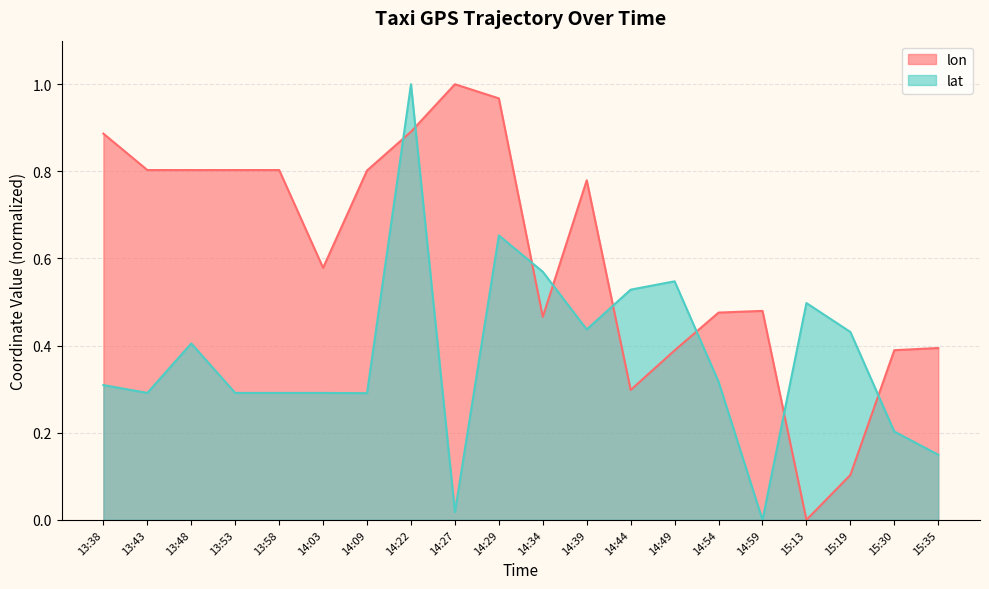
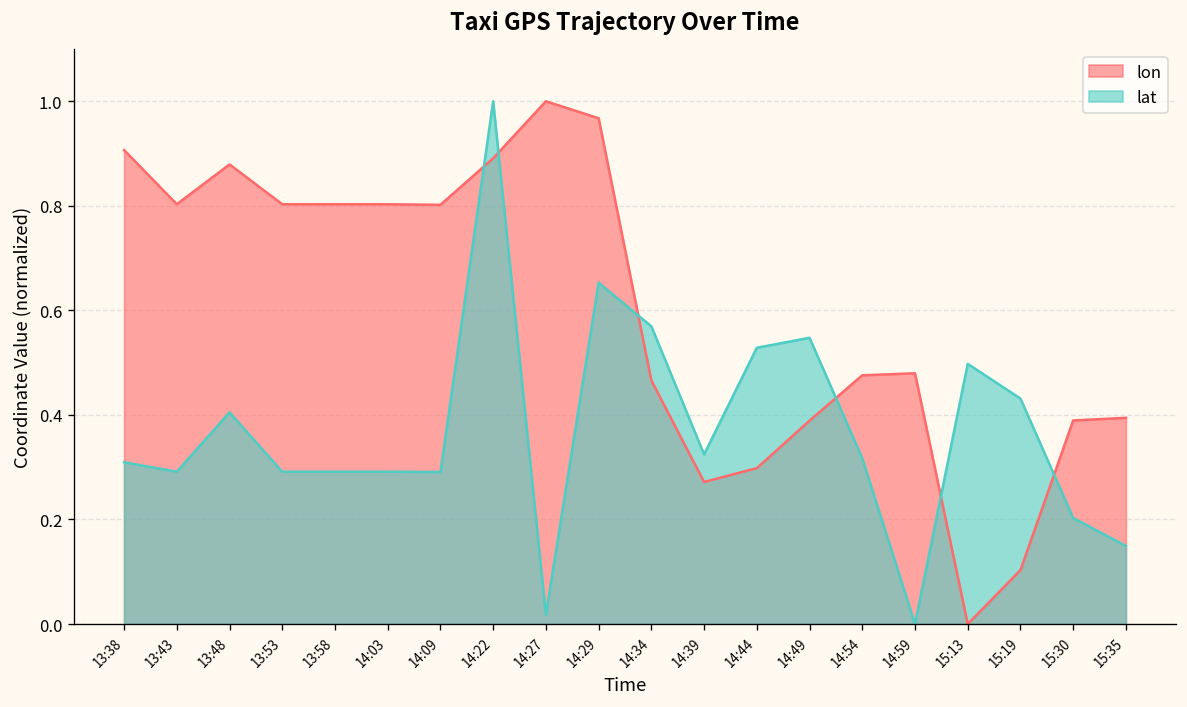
  {
    "lon": {
-     "13:38": 0.89,
+     "13:38": 0.91,
      "13:43": 0.80,
-     "13:48": 0.80,
+     "13:48": 0.88,
      "13:53": 0.80,
      "13:58": 0.80,
-     "14:03": 0.58,
+     "14:03": 0.80,
      "14:09": 0.80,
      "14:22": 0.89,
      "14:27": 1.00,
      "14:29": 0.97,
      "14:34": 0.47,
-     "14:39": 0.78,
+     "14:39": 0.27,
      "14:44": 0.30,
      "14:49": 0.39,
      "14:54": 0.48,
      "14:59": 0.48,
      "15:13": 0.00,
      "15:19": 0.10,
      "15:30": 0.39,
      "15:35": 0.39
    },
    "lat": {
      "13:38": 0.31,
      "13:43": 0.29,
      "13:48": 0.40,
      "13:53": 0.29,
      "13:58": 0.29,
      "14:03": 0.29,
      "14:09": 0.29,
      "14:22": 1.00,
      "14:27": 0.02,
      "14:29": 0.65,
      "14:34": 0.57,
-     "14:39": 0.44,
+     "14:39": 0.32,
      "14:44": 0.53,
      "14:49": 0.55,
      "14:54": 0.32,
      "14:59": 0.00,
      "15:13": 0.50,
      "15:19": 0.43,
      "15:30": 0.20,
      "15:35": 0.15
    }
  }
